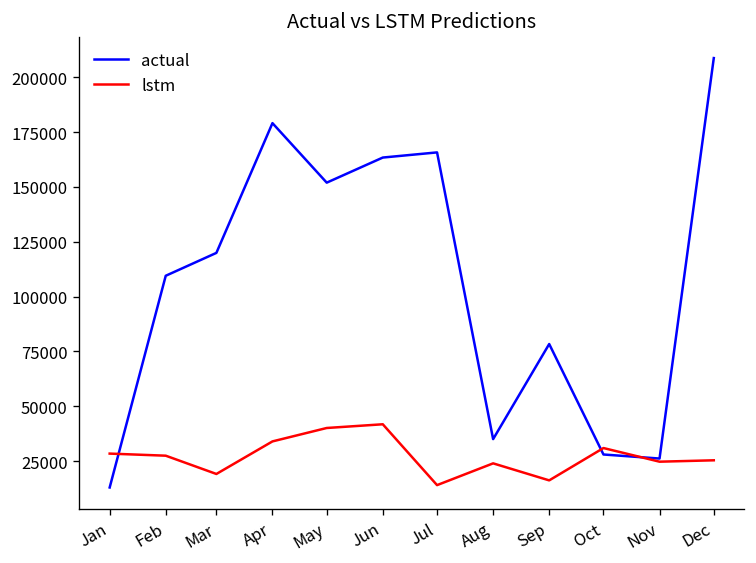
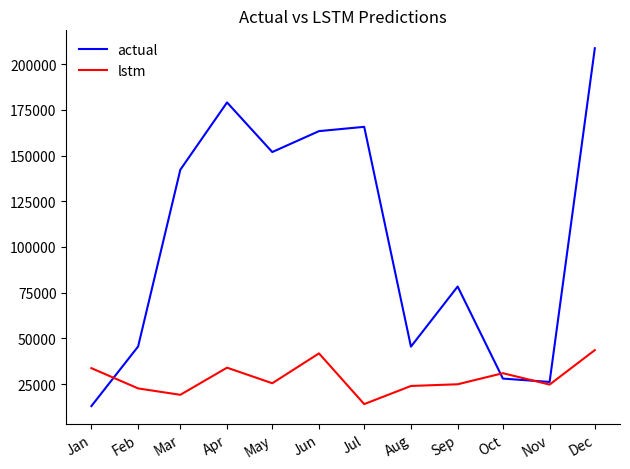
  {
    "actual": {
      "Jan": 13000,
-     "Feb": 109000,
-     "Mar": 120000,
+     "Feb": 46000,
+     "Mar": 142000,
      "Apr": 179000,
      "May": 152000,
      "Jun": 163000,
      "Jul": 166000,
-     "Aug": 35000,
+     "Aug": 45000,
      "Sep": 78000,
      "Oct": 28000,
      "Nov": 26000,
      "Dec": 209000
    },
    "lstm": {
-     "Jan": 28000,
-     "Feb": 27000,
+     "Jan": 34000,
+     "Feb": 23000,
      "Mar": 19000,
      "Apr": 34000,
-     "May": 40000,
+     "May": 25000,
      "Jun": 42000,
      "Jul": 14000,
      "Aug": 24000,
-     "Sep": 16000,
+     "Sep": 25000,
      "Oct": 31000,
      "Nov": 25000,
-     "Dec": 25000
+     "Dec": 44000
    }
  }
